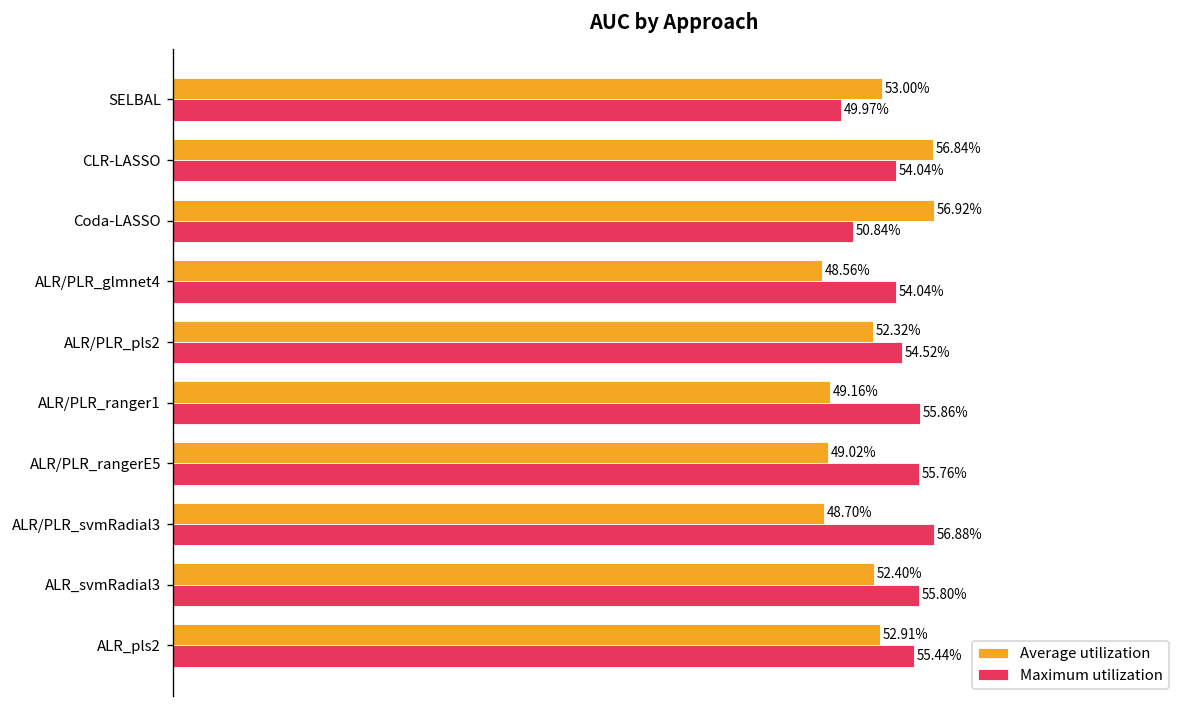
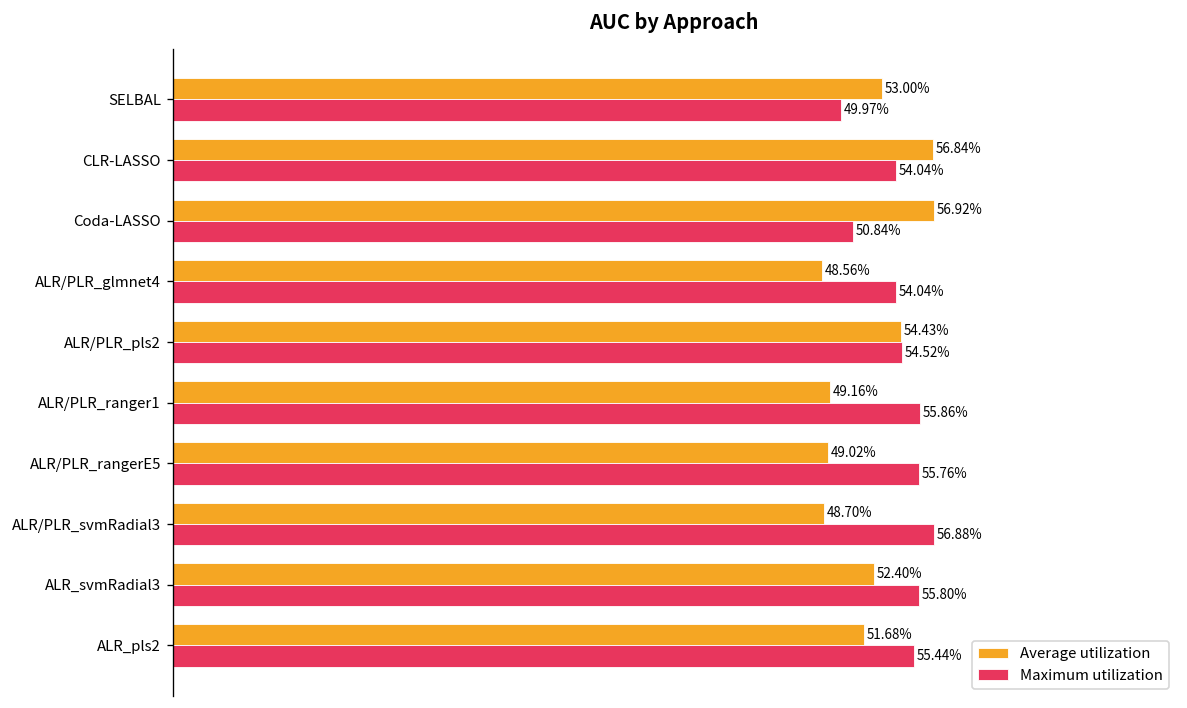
  {
    "Average utilization": {
      "SELBAL": "53.00%",
      "CLR-LASSO": "56.84%",
      "Coda-LASSO": "56.92%",
      "ALR/PLR_glmnet4": "48.56%",
-     "ALR/PLR_pls2": "52.32%",
+     "ALR/PLR_pls2": "54.43%",
      "ALR/PLR_ranger1": "49.16%",
      "ALR/PLR_rangerE5": "49.02%",
      "ALR/PLR_svmRadial3": "48.70%",
      "ALR_svmRadial3": "52.40%",
-     "ALR_pls2": "52.91%"
+     "ALR_pls2": "51.68%"
    },
    "Maximum utilization": {
      "SELBAL": "49.97%",
      "CLR-LASSO": "54.04%",
      "Coda-LASSO": "50.84%",
      "ALR/PLR_glmnet4": "54.04%",
      "ALR/PLR_pls2": "54.52%",
      "ALR/PLR_ranger1": "55.86%",
      "ALR/PLR_rangerE5": "55.76%",
      "ALR/PLR_svmRadial3": "56.88%",
      "ALR_svmRadial3": "55.80%",
      "ALR_pls2": "55.44%"
    }
  }
